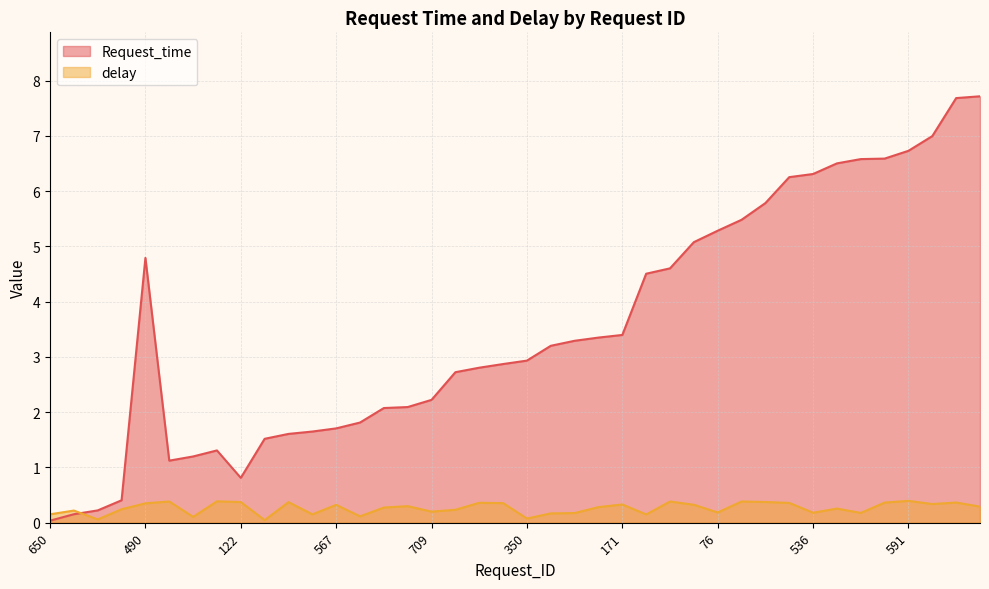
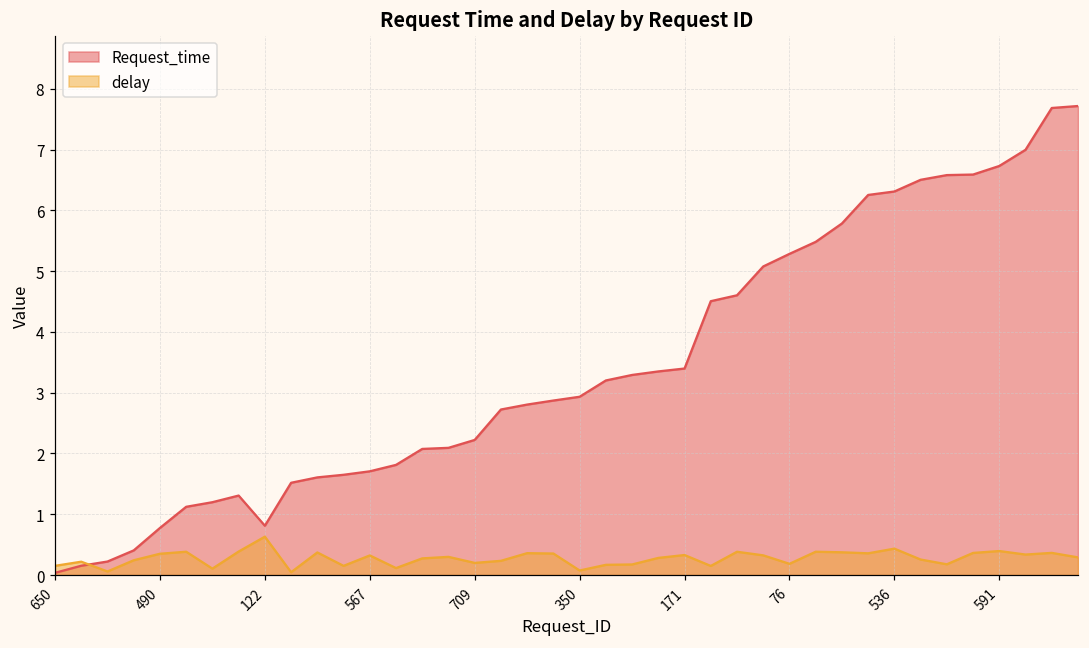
  {
    "Request_time": {
      "650": 0.0,
-     "490": 4.8,
+     "490": 0.8,
      "122": 0.8,
      "567": 1.7,
      "709": 2.2,
      "350": 2.9,
      "171": 3.4,
      "76": 5.3,
      "536": 6.3,
      "591": 6.7
    },
    "delay": {
      "650": 0.2,
      "490": 0.4,
-     "122": 0.4,
+     "122": 0.6,
      "567": 0.3,
      "709": 0.2,
      "350": 0.1,
      "171": 0.3,
      "76": 0.2,
-     "536": 0.2,
+     "536": 0.4,
      "591": 0.4
    }
  }
